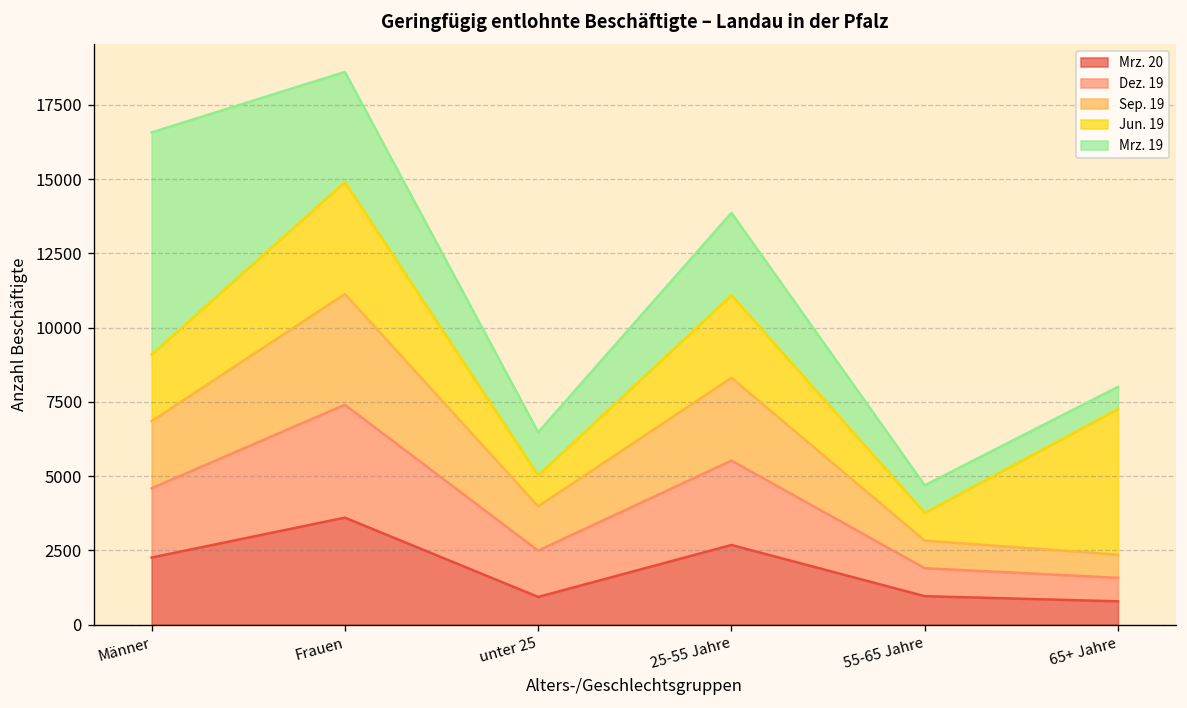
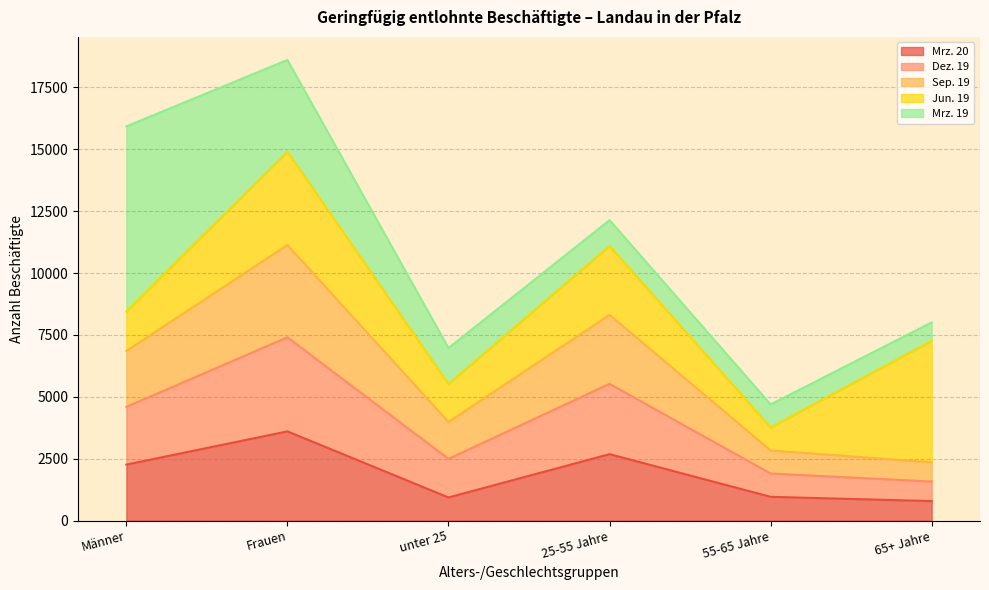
  {
    "Mrz. 20": {
      "Männer": 2300,
      "Frauen": 3600,
      "unter 25": 900,
      "25-55 Jahre": 2700,
      "55-65 Jahre": 1000,
      "65+ Jahre": 800
    },
    "Jun. 19": {
-     "Männer": 2200,
+     "Männer": 1600,
      "Frauen": 3800,
-     "unter 25": 1000,
+     "unter 25": 1500,
      "25-55 Jahre": 2800,
      "55-65 Jahre": 900,
      "65+ Jahre": 4900
    },
    "Mrz. 19": {
      "Männer": 7500,
      "Frauen": 3700,
      "unter 25": 1500,
-     "25-55 Jahre": 2800,
+     "25-55 Jahre": 1000,
      "55-65 Jahre": 900,
      "65+ Jahre": 700
    }
  }
